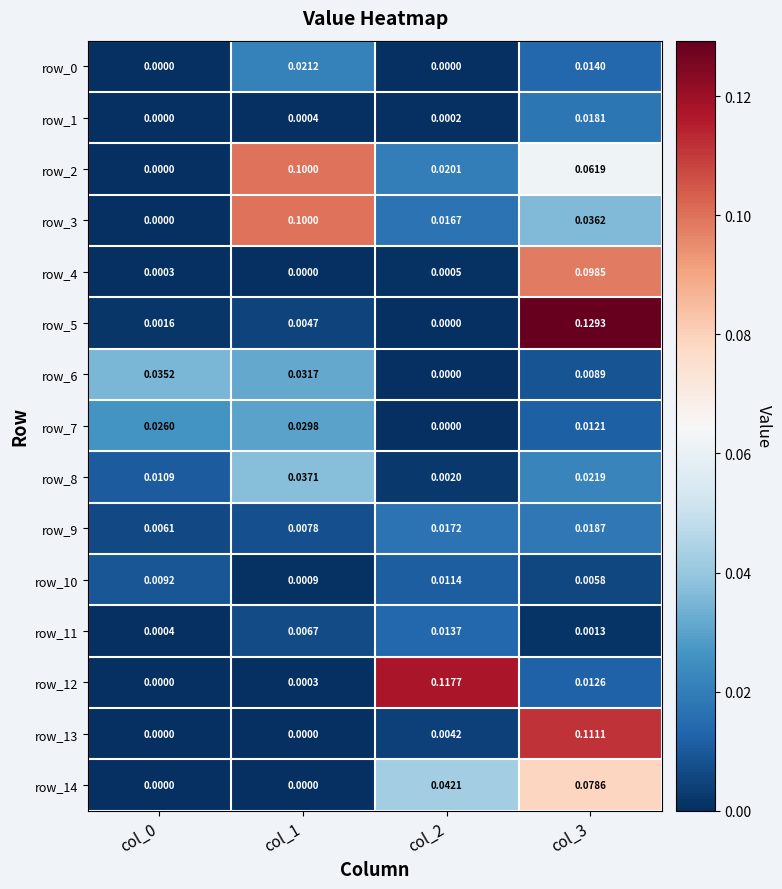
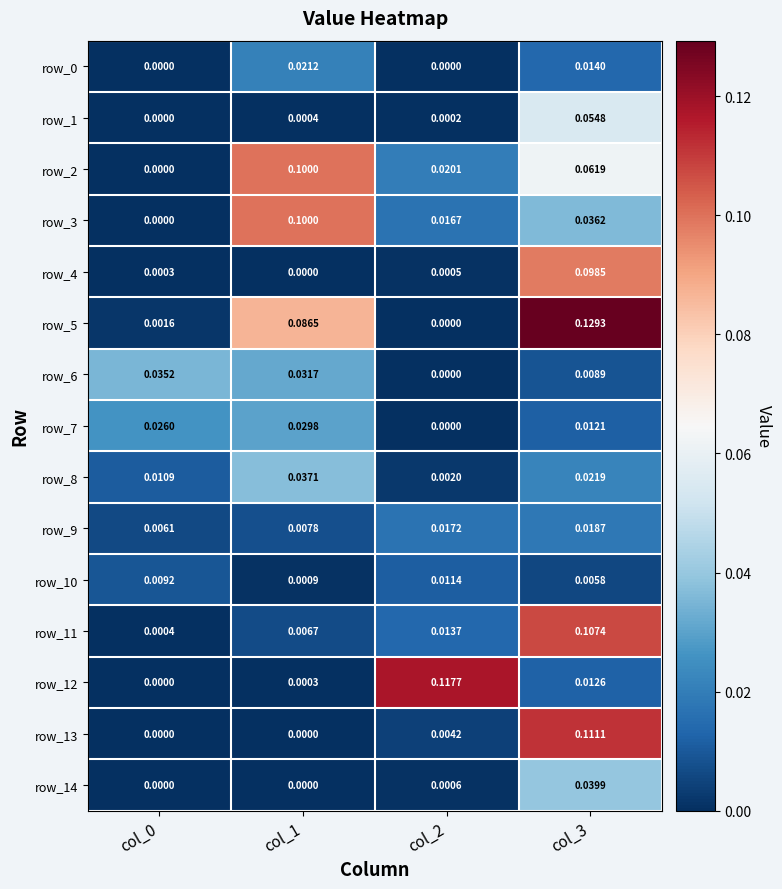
  {
    "row_0": {
      "col_0": 0.0000,
      "col_1": 0.0212,
      "col_2": 0.0000,
      "col_3": 0.0140
    },
    "row_1": {
      "col_0": 0.0000,
      "col_1": 0.0004,
      "col_2": 0.0002,
-     "col_3": 0.0181
+     "col_3": 0.0548
    },
    "row_2": {
      "col_0": 0.0000,
      "col_1": 0.1000,
      "col_2": 0.0201,
      "col_3": 0.0619
    },
    "row_3": {
      "col_0": 0.0000,
      "col_1": 0.1000,
      "col_2": 0.0167,
      "col_3": 0.0362
    },
    "row_4": {
      "col_0": 0.0003,
      "col_1": 0.0000,
      "col_2": 0.0005,
      "col_3": 0.0985
    },
    "row_5": {
      "col_0": 0.0016,
-     "col_1": 0.0047,
+     "col_1": 0.0865,
      "col_2": 0.0000,
      "col_3": 0.1293
    },
    "row_6": {
      "col_0": 0.0352,
      "col_1": 0.0317,
      "col_2": 0.0000,
      "col_3": 0.0089
    },
    "row_7": {
      "col_0": 0.0260,
      "col_1": 0.0298,
      "col_2": 0.0000,
      "col_3": 0.0121
    },
    "row_8": {
      "col_0": 0.0109,
      "col_1": 0.0371,
      "col_2": 0.0020,
      "col_3": 0.0219
    },
    "row_9": {
      "col_0": 0.0061,
      "col_1": 0.0078,
      "col_2": 0.0172,
      "col_3": 0.0187
    },
    "row_10": {
      "col_0": 0.0092,
      "col_1": 0.0009,
      "col_2": 0.0114,
      "col_3": 0.0058
    },
    "row_11": {
      "col_0": 0.0004,
      "col_1": 0.0067,
      "col_2": 0.0137,
-     "col_3": 0.0013
+     "col_3": 0.1074
    },
    "row_12": {
      "col_0": 0.0000,
      "col_1": 0.0003,
      "col_2": 0.1177,
      "col_3": 0.0126
    },
    "row_13": {
      "col_0": 0.0000,
      "col_1": 0.0000,
      "col_2": 0.0042,
      "col_3": 0.1111
    },
    "row_14": {
      "col_0": 0.0000,
      "col_1": 0.0000,
-     "col_2": 0.0421,
-     "col_3": 0.0786
+     "col_2": 0.0006,
+     "col_3": 0.0399
    }
  }
